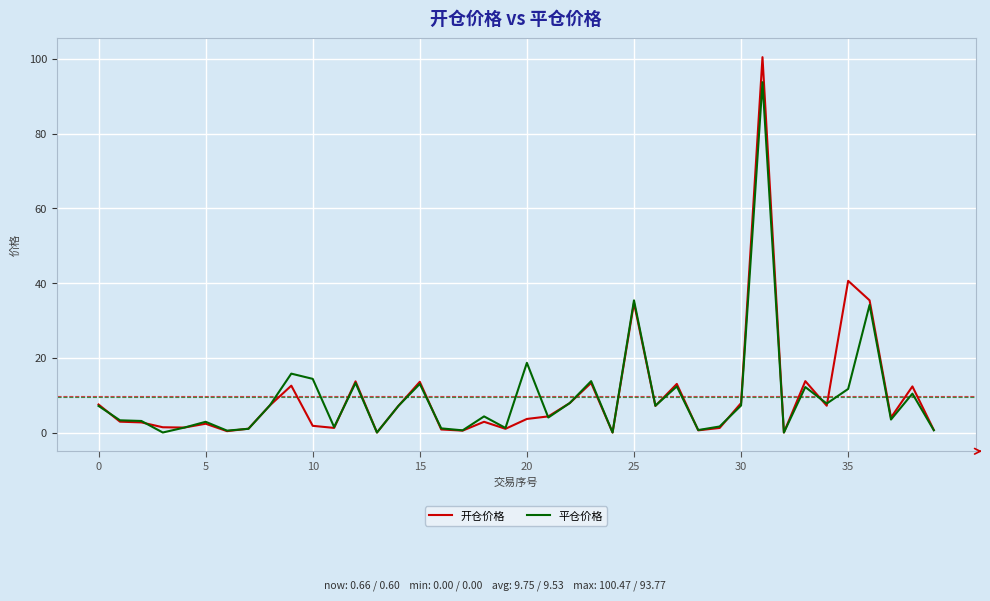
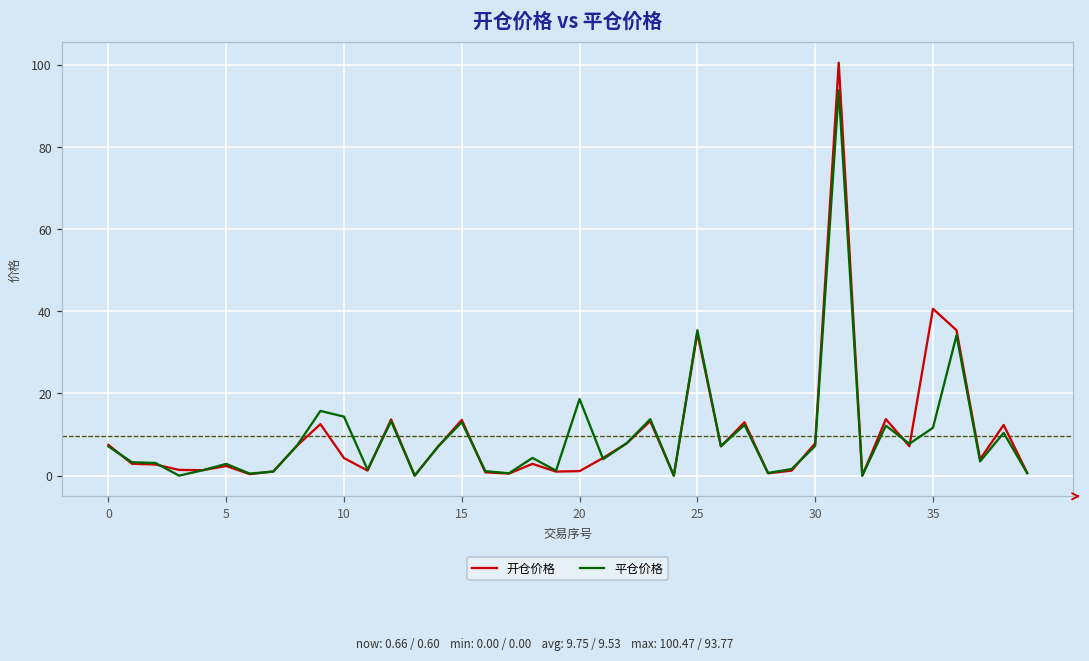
  {
    "开仓价格": {
-     "10": 2,
-     "20": 4,
+     "10": 4,
+     "20": 1,
      "25": 35,
      "35": 41
    },
    "平仓价格": {
      "10": 14,
      "20": 19,
      "25": 35,
      "35": 12
    }
  }
